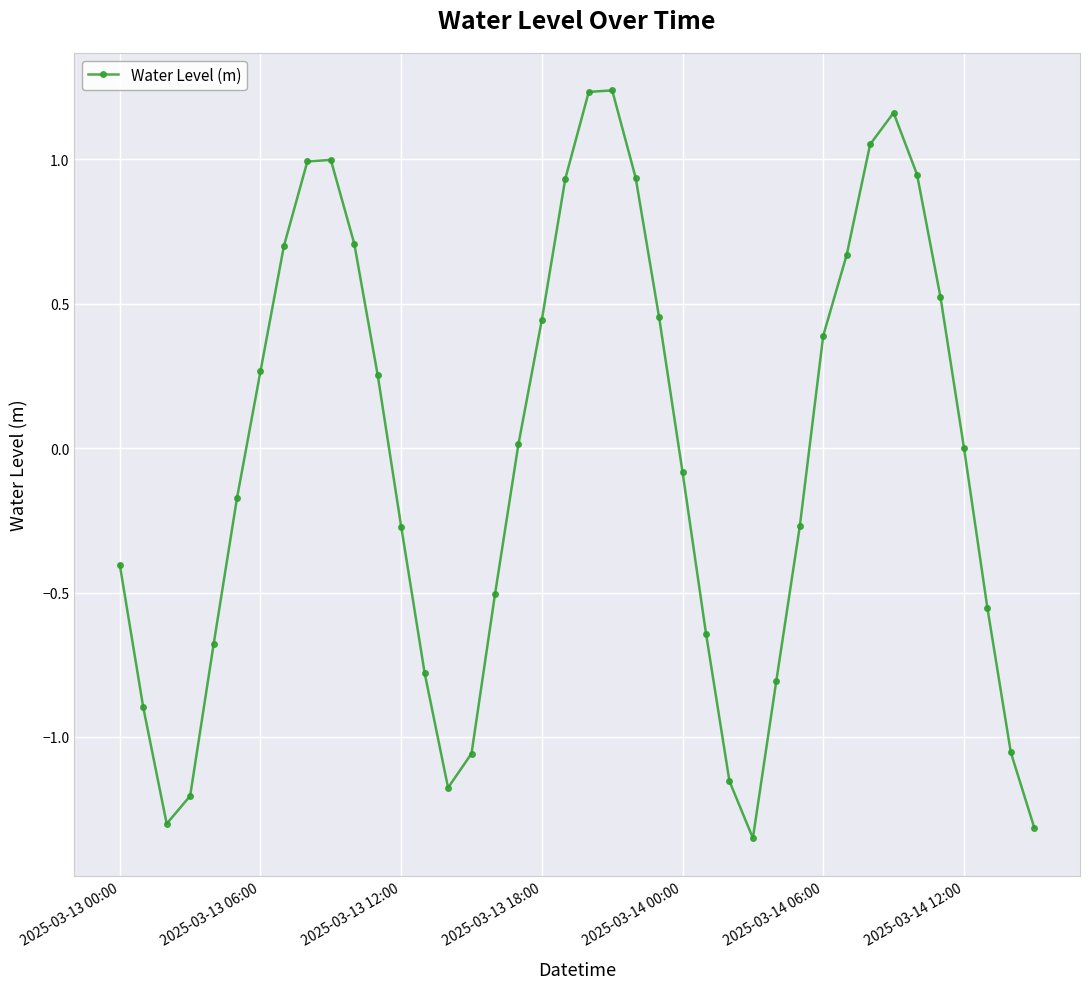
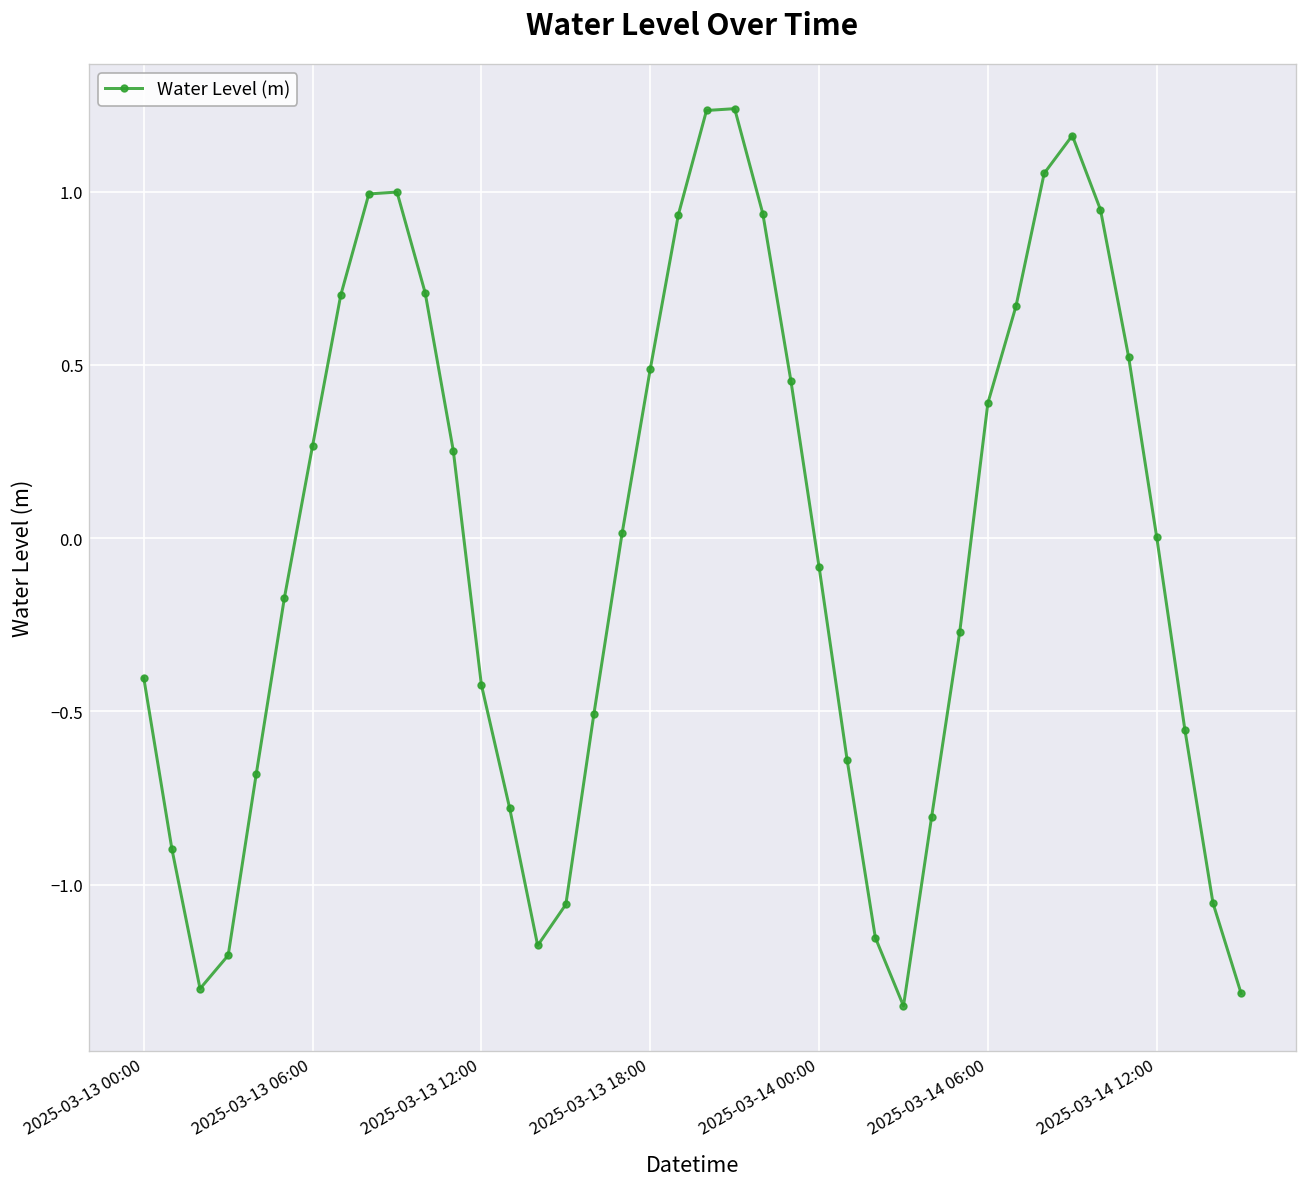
  {
    "2025-03-13 00:00": -0.40,
    "2025-03-13 06:00": 0.27,
-   "2025-03-13 12:00": -0.27,
-   "2025-03-13 18:00": 0.45,
+   "2025-03-13 12:00": -0.42,
+   "2025-03-13 18:00": 0.49,
    "2025-03-14 00:00": -0.08,
    "2025-03-14 06:00": 0.39,
    "2025-03-14 12:00": 0.00
  }
